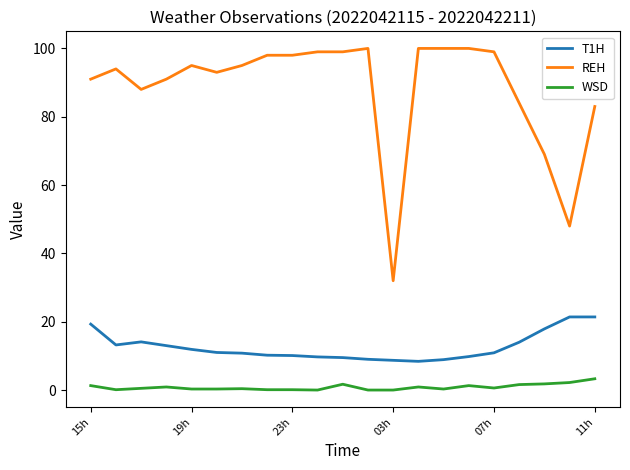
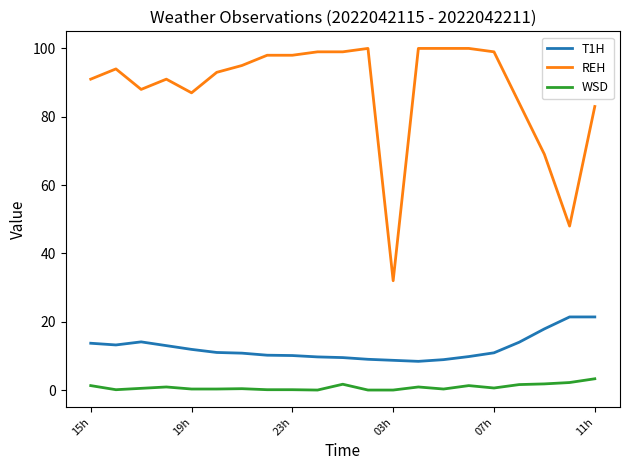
  {
    "T1H": {
-     "15h": 19,
+     "15h": 14,
      "19h": 12,
      "23h": 10,
      "03h": 9,
      "07h": 11,
      "11h": 21
    },
    "REH": {
      "15h": 91,
-     "19h": 95,
+     "19h": 87,
      "23h": 98,
      "03h": 32,
      "07h": 99,
      "11h": 83
    },
    "WSD": {
      "15h": 1,
      "19h": 0,
      "23h": 0,
      "03h": 0,
      "07h": 1,
      "11h": 3
    }
  }
